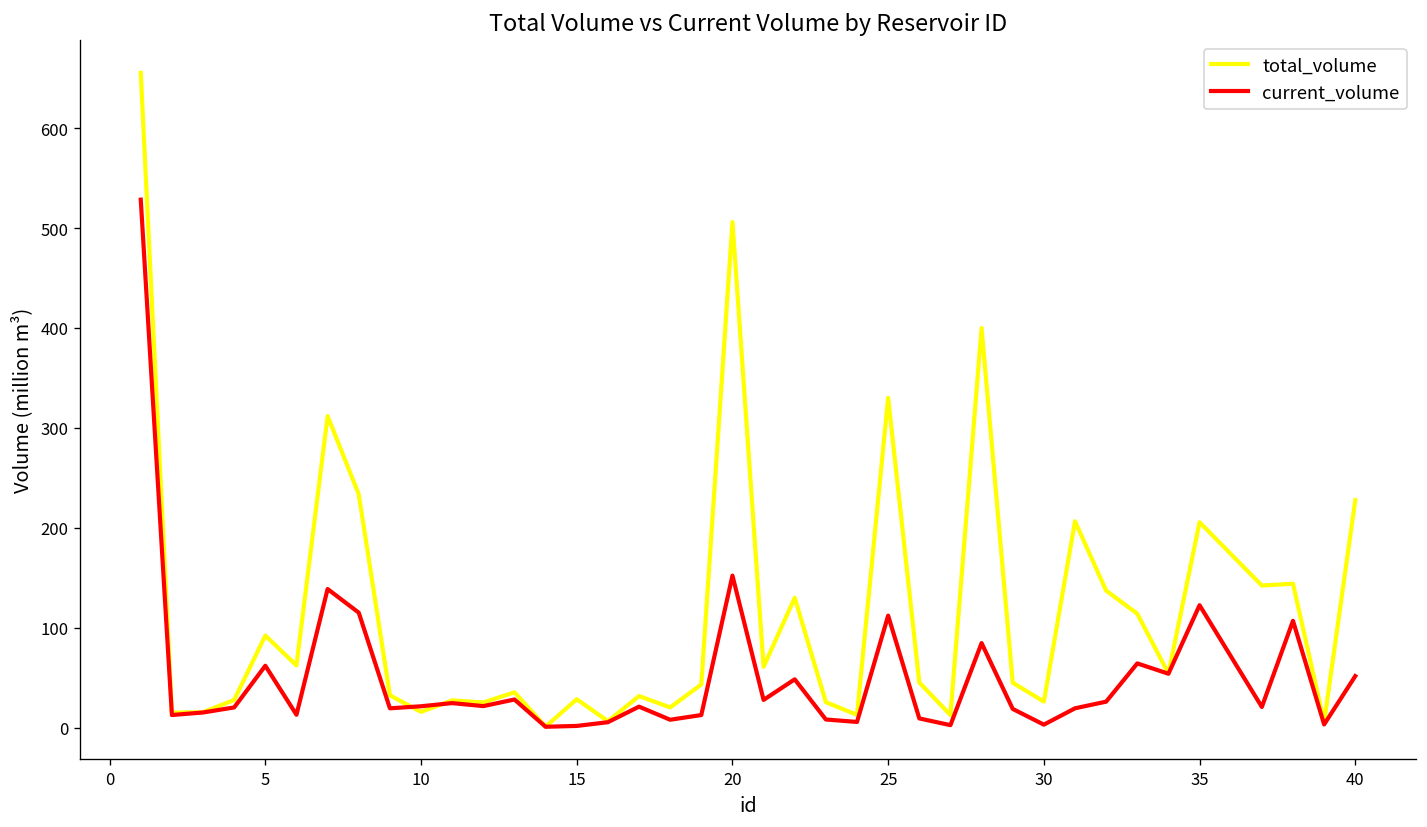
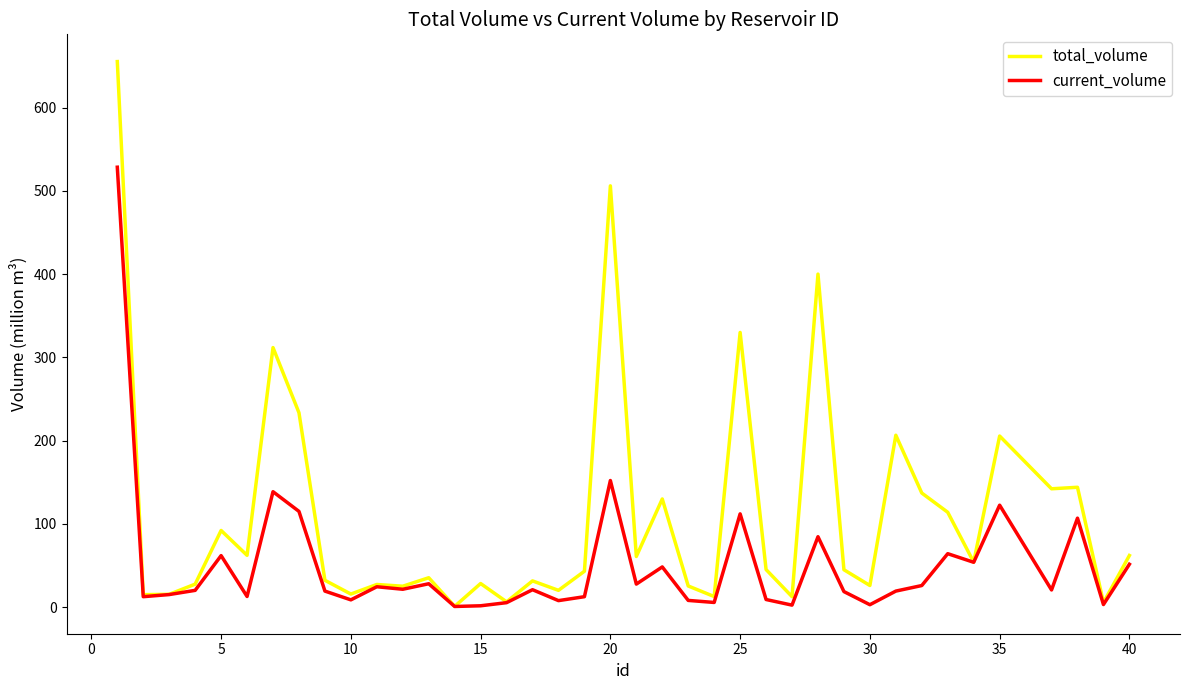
  {
    "total_volume": {
      "5": 90,
      "10": 20,
      "15": 30,
      "20": 510,
      "25": 330,
      "30": 30,
      "35": 210,
-     "40": 230
+     "40": 60
    },
    "current_volume": {
      "5": 60,
-     "10": 20,
+     "10": 10,
      "15": 0,
      "20": 150,
      "25": 110,
      "30": 0,
      "35": 120,
      "40": 50
    }
  }
